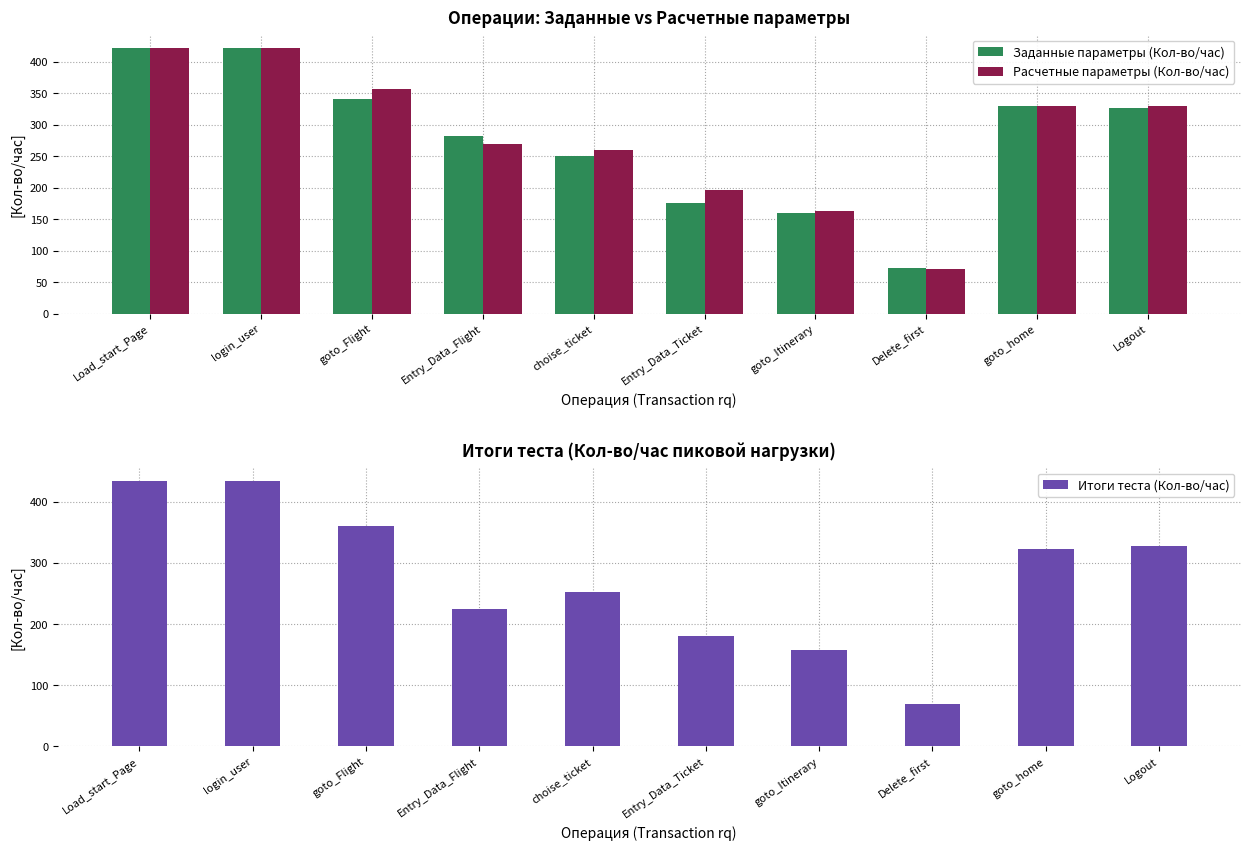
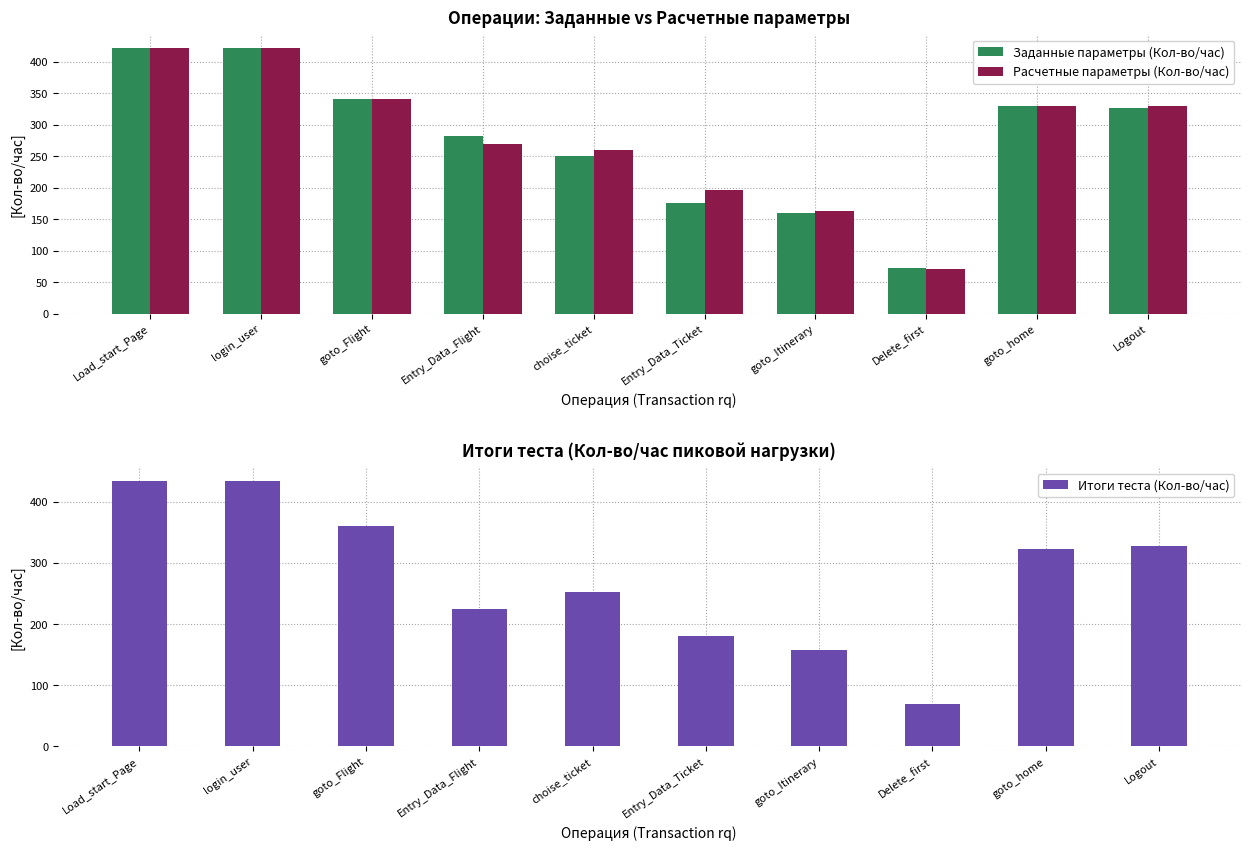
  {
    "Операции: Заданные vs Расчетные параметры": {
      "Заданные параметры (Кол-во/час)": {
        "Load_start_Page": 420,
        "login_user": 420,
        "goto_Flight": 340,
        "Entry_Data_Flight": 280,
        "choise_ticket": 250,
        "Entry_Data_Ticket": 180,
        "goto_Itinerary": 160,
        "Delete_first": 70,
        "goto_home": 330,
        "Logout": 330
      },
      "Расчетные параметры (Кол-во/час)": {
        "Load_start_Page": 420,
        "login_user": 420,
-       "goto_Flight": 360,
+       "goto_Flight": 340,
        "Entry_Data_Flight": 270,
        "choise_ticket": 260,
        "Entry_Data_Ticket": 200,
        "goto_Itinerary": 160,
        "Delete_first": 70,
        "goto_home": 330,
        "Logout": 330
      }
    },
    "Итоги теста (Кол-во/час пиковой нагрузки)": {
      "Load_start_Page": 430,
      "login_user": 430,
      "goto_Flight": 360,
      "Entry_Data_Flight": 230,
      "choise_ticket": 250,
      "Entry_Data_Ticket": 180,
      "goto_Itinerary": 160,
      "Delete_first": 70,
      "goto_home": 320,
      "Logout": 330
    }
  }
